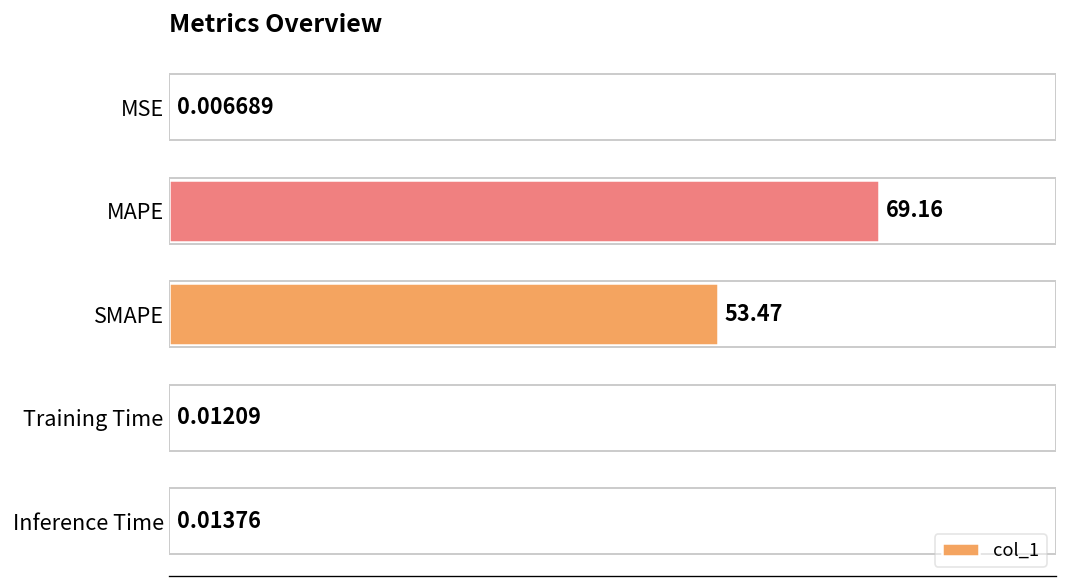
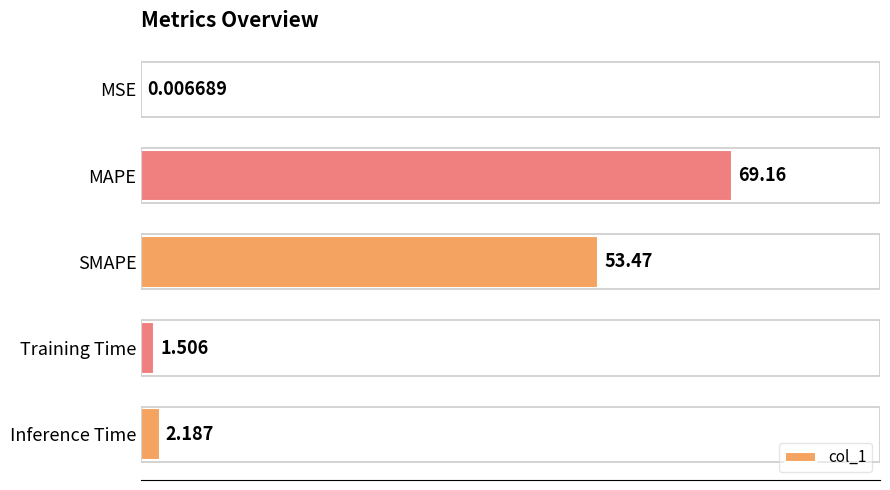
  {
    "MSE": 0.006689,
    "MAPE": 69.16,
    "SMAPE": 53.47,
-   "Training Time": 0.01209,
-   "Inference Time": 0.01376
+   "Training Time": 1.506,
+   "Inference Time": 2.187
  }
